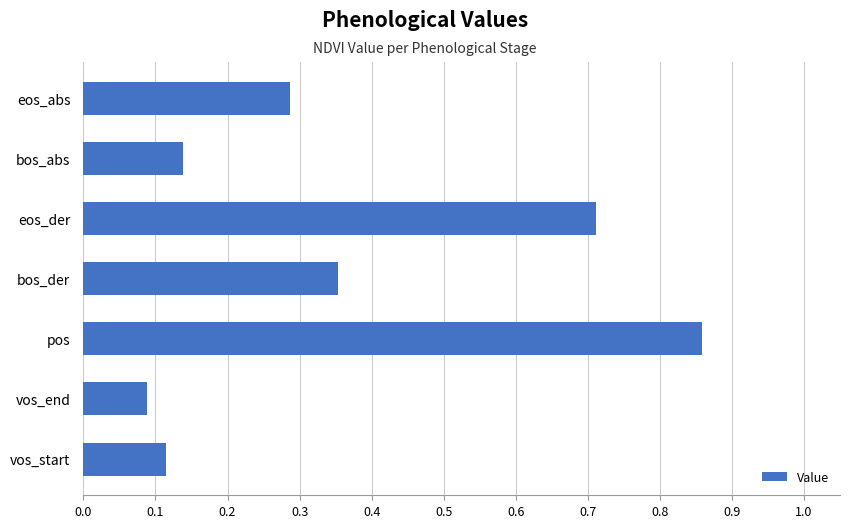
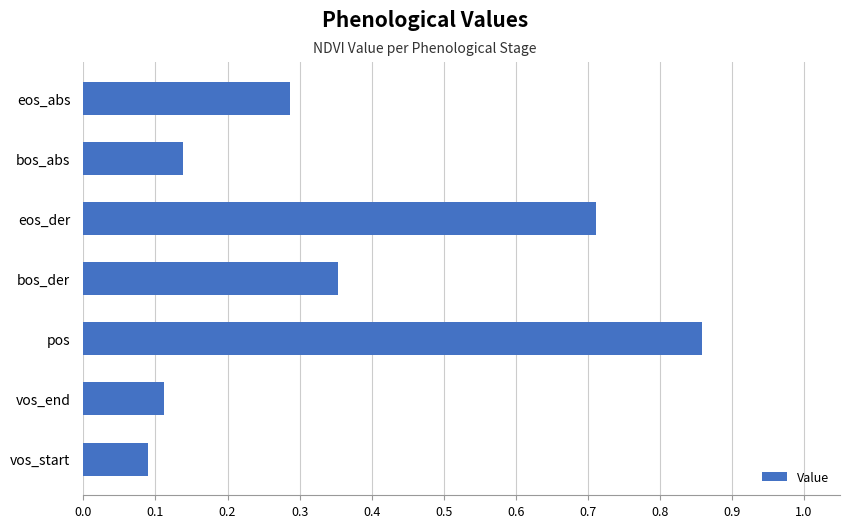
  {
    "eos_abs": 0.29,
    "bos_abs": 0.14,
    "eos_der": 0.71,
    "bos_der": 0.35,
    "pos": 0.86,
-   "vos_end": 0.09,
-   "vos_start": 0.11
+   "vos_end": 0.11,
+   "vos_start": 0.09
  }
